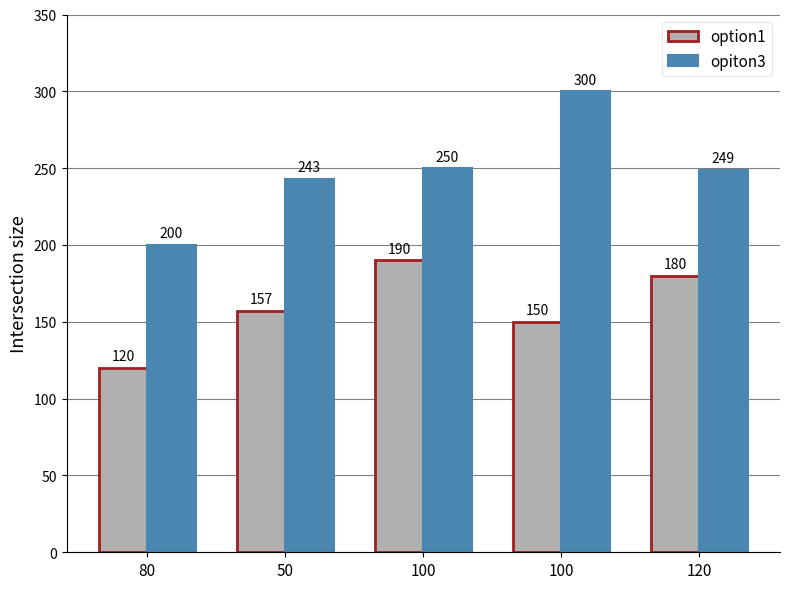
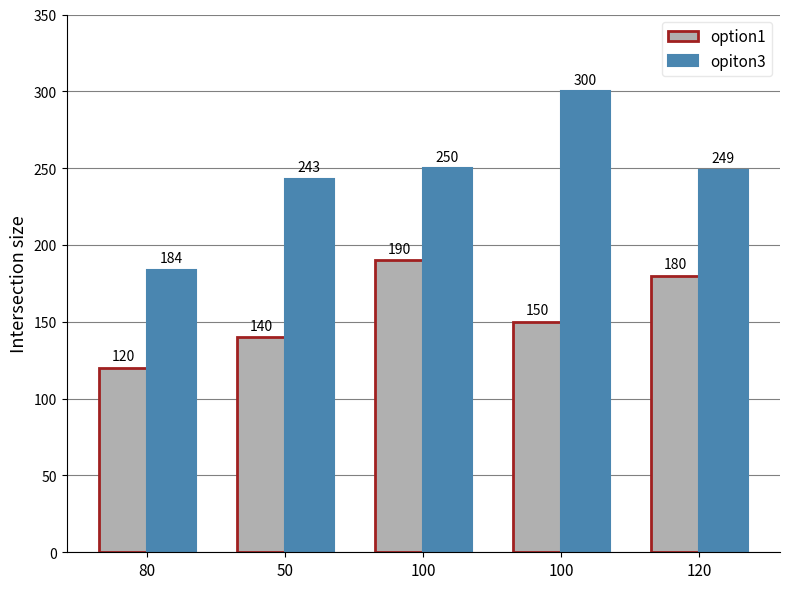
  {
    "option1": {
      "80": 120,
-     "50": 157,
+     "50": 140,
      "120": 180
    },
    "opiton3": {
-     "80": 200,
+     "80": 184,
      "50": 243,
      "120": 249
    }
  }
